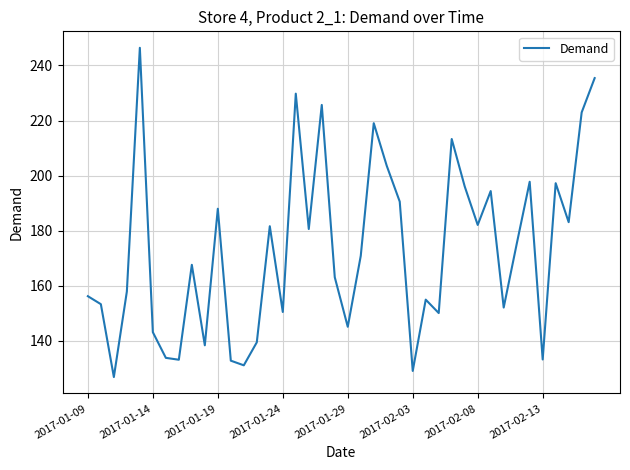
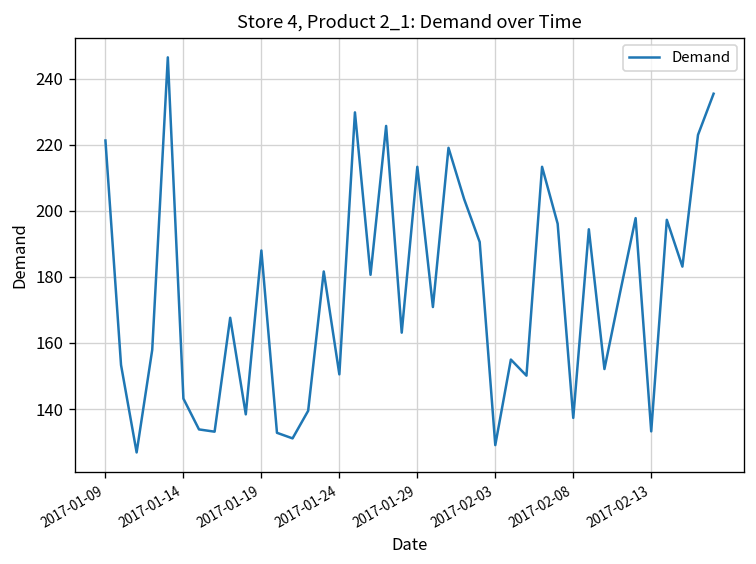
  {
-   "2017-01-09": 156,
+   "2017-01-09": 221,
    "2017-01-14": 143,
    "2017-01-19": 188,
    "2017-01-24": 151,
-   "2017-01-29": 145,
+   "2017-01-29": 213,
    "2017-02-03": 129,
-   "2017-02-08": 182,
+   "2017-02-08": 137,
    "2017-02-13": 133
  }
